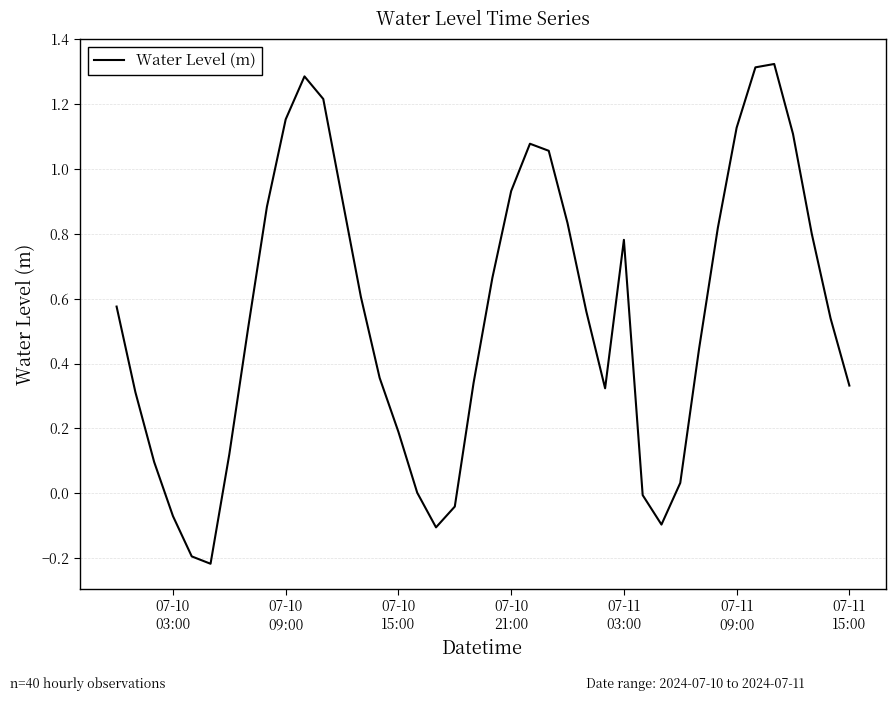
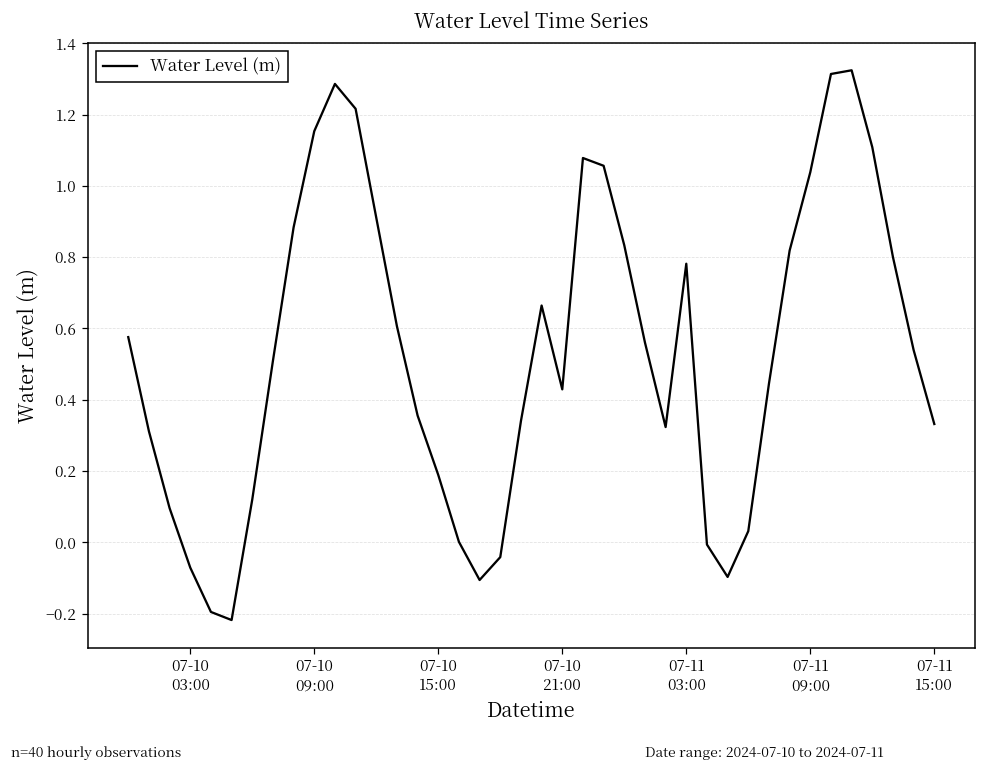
  {
    "07-10 03:00": -0.07,
    "07-10 09:00": 1.15,
    "07-10 15:00": 0.19,
-   "07-10 21:00": 0.93,
+   "07-10 21:00": 0.43,
    "07-11 03:00": 0.78,
-   "07-11 09:00": 1.13,
+   "07-11 09:00": 1.04,
    "07-11 15:00": 0.33
  }
